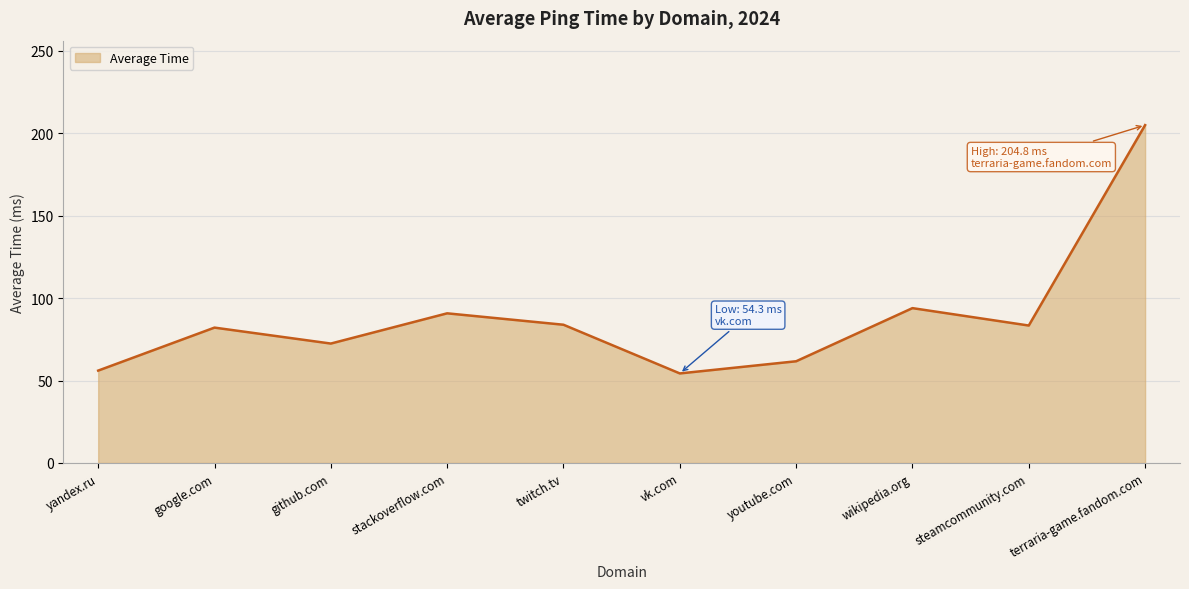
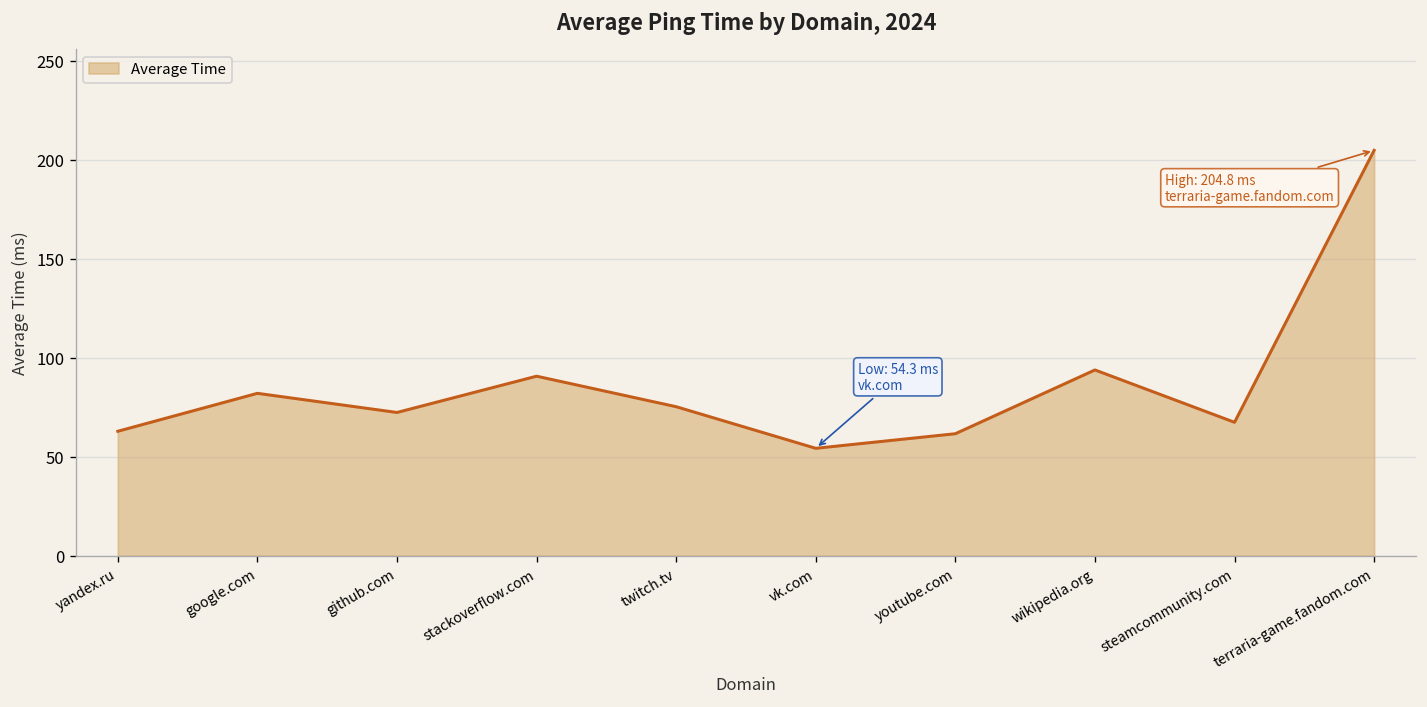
  {
-   "yandex.ru": 56,
+   "yandex.ru": 63,
    "google.com": 82,
    "github.com": 72,
    "stackoverflow.com": 91,
-   "twitch.tv": 84,
+   "twitch.tv": 75,
    "youtube.com": 62,
    "wikipedia.org": 94,
-   "steamcommunity.com": 83
+   "steamcommunity.com": 67
  }
